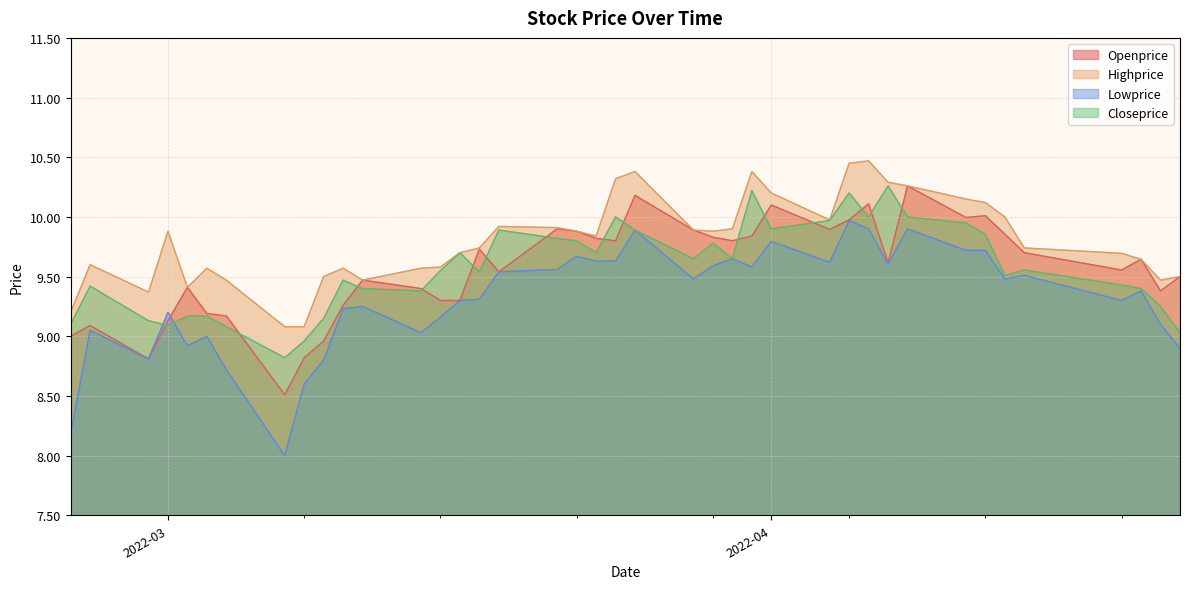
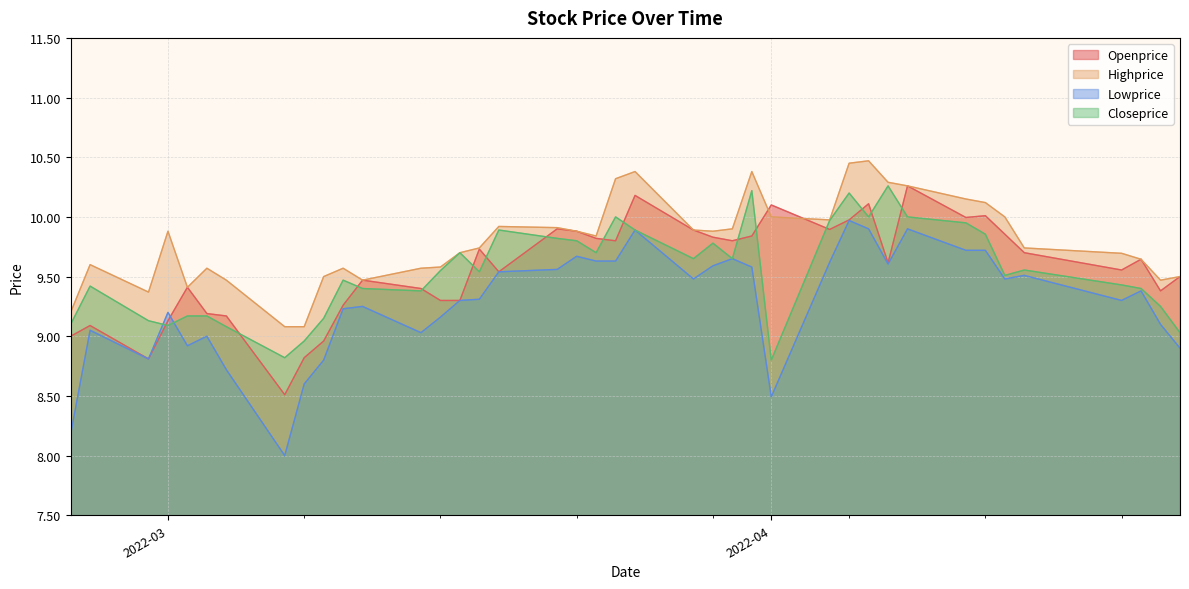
  {
    "Openprice": {
      "2022-03": 9.13,
      "2022-04": 10.10
    },
    "Highprice": {
      "2022-03": 9.9,
-     "2022-04": 10.2
+     "2022-04": 10.0
    },
    "Lowprice": {
      "2022-03": 9.20,
-     "2022-04": 9.80
+     "2022-04": 8.49
    },
    "Closeprice": {
      "2022-03": 9.1,
-     "2022-04": 9.9
+     "2022-04": 8.8
    }
  }
